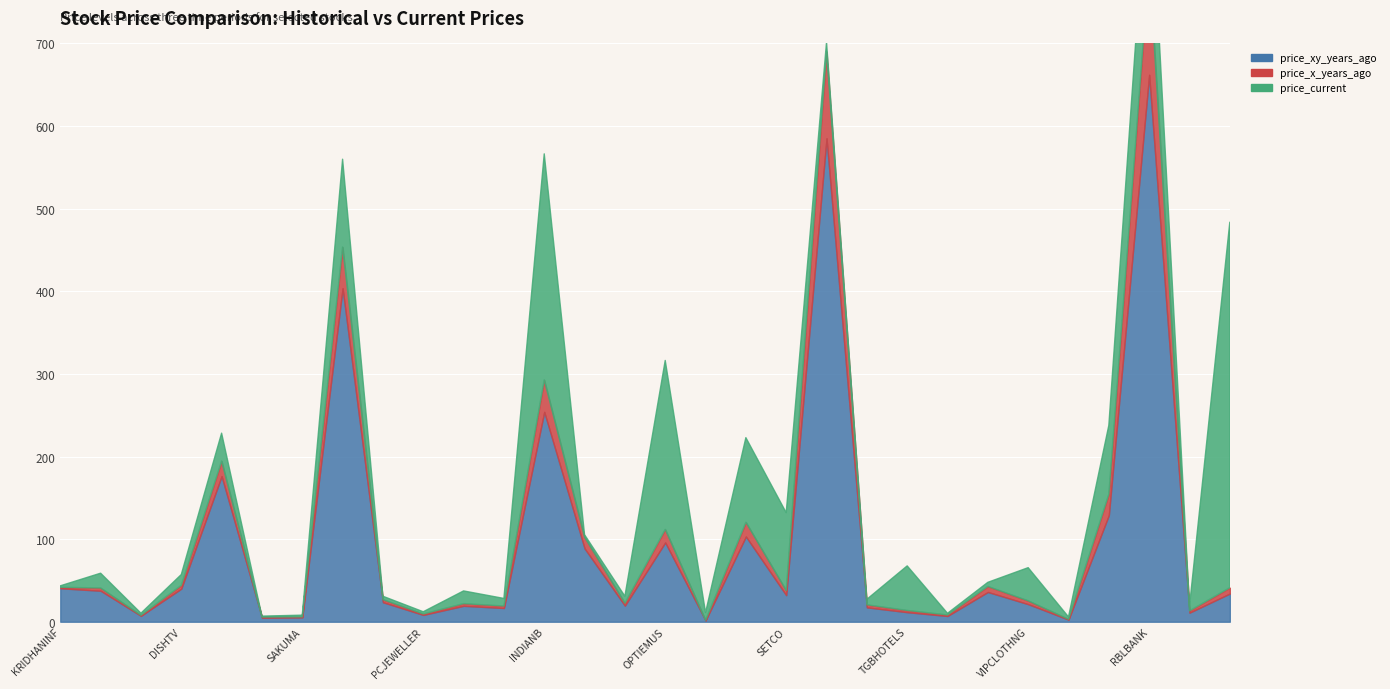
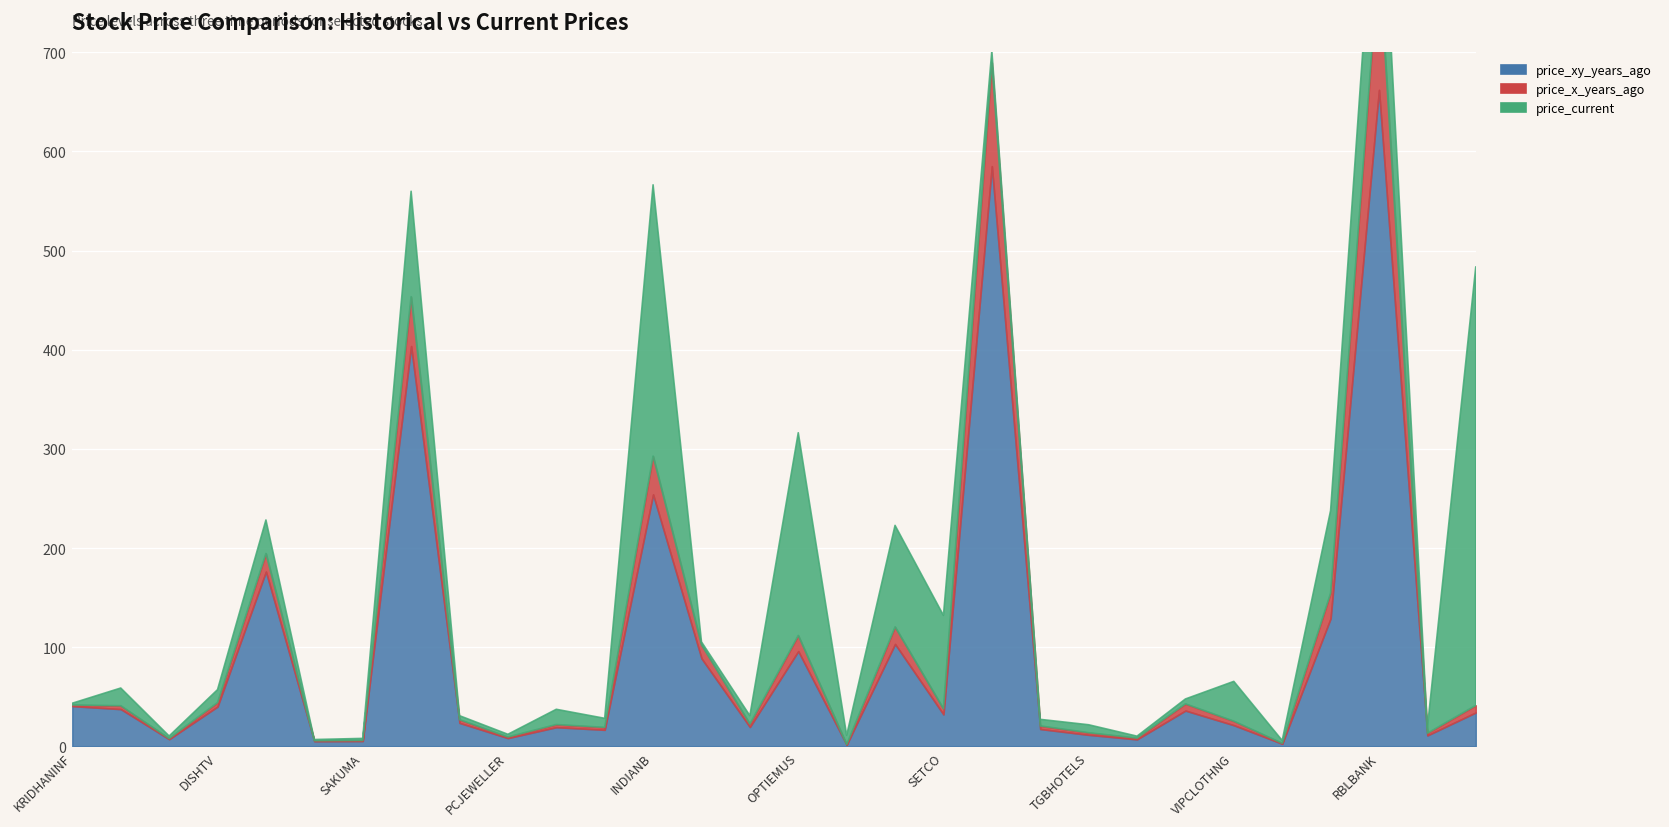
  {
    "price_xy_years_ago": {
      "DISHTV": 40,
      "INDIANB": 250,
      "OPTIEMUS": 100,
      "SETCO": 30,
      "VIPCLOTHNG": 20,
      "RBLBANK": 660
    },
    "price_x_years_ago": {
      "DISHTV": 0,
      "INDIANB": 40,
      "OPTIEMUS": 20,
      "SETCO": 10,
      "VIPCLOTHNG": 0
    },
    "price_current": {
      "DISHTV": 10,
      "INDIANB": 270,
      "OPTIEMUS": 200,
      "SETCO": 90,
-     "TGBHOTELS": 50,
+     "TGBHOTELS": 10,
      "VIPCLOTHNG": 40
    }
  }
